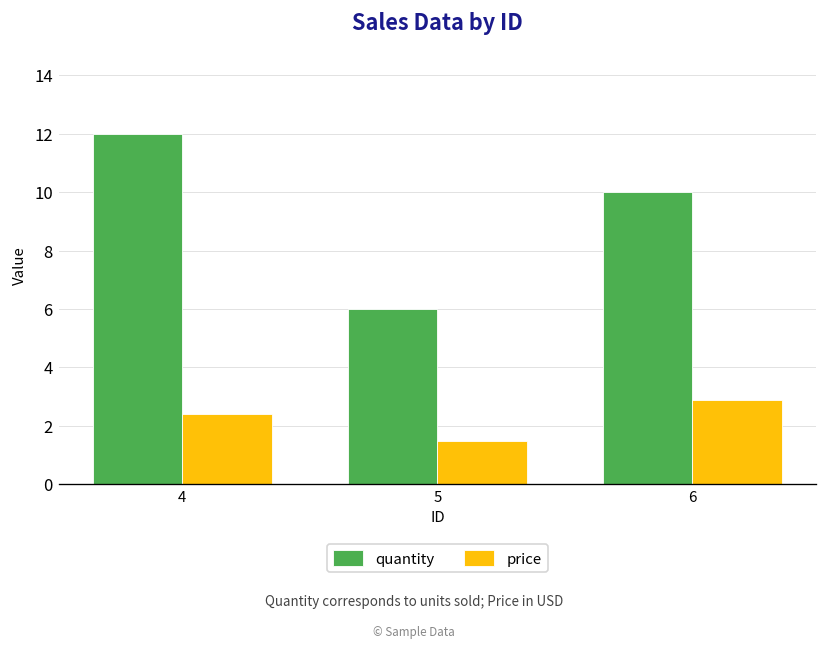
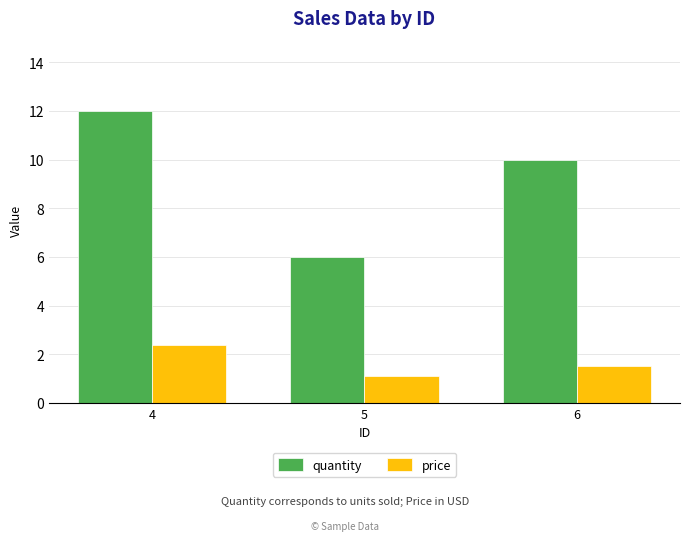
  {
    "quantity": {
      "4": 12.0,
      "5": 6.0,
      "6": 10.0
    },
    "price": {
      "4": 2.4,
-     "5": 1.5,
-     "6": 2.9
+     "5": 1.1,
+     "6": 1.5
    }
  }
